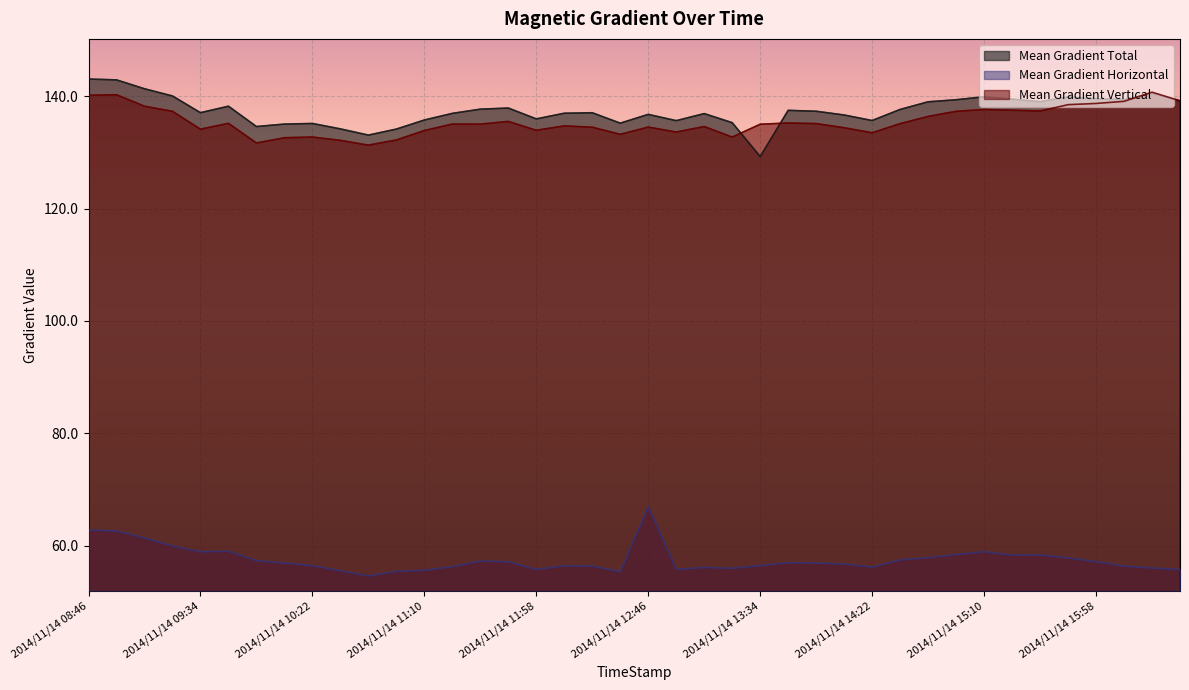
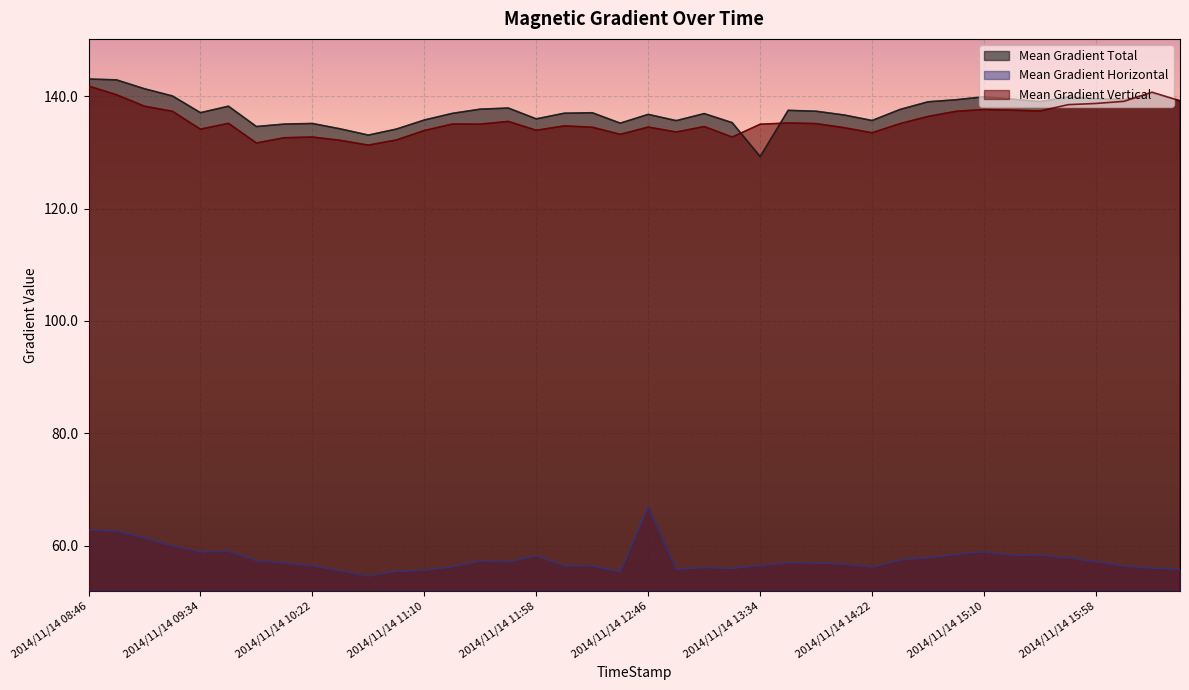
  {
    "Mean Gradient Total": {
      "2014/11/14 08:46": 143,
      "2014/11/14 09:34": 137,
      "2014/11/14 10:22": 135,
      "2014/11/14 11:10": 136,
      "2014/11/14 11:58": 136,
      "2014/11/14 12:46": 137,
      "2014/11/14 13:34": 129,
      "2014/11/14 14:22": 136
    },
    "Mean Gradient Horizontal": {
      "2014/11/14 08:46": 63,
      "2014/11/14 09:34": 59,
      "2014/11/14 10:22": 56,
      "2014/11/14 11:10": 56,
-     "2014/11/14 11:58": 56,
+     "2014/11/14 11:58": 58,
      "2014/11/14 12:46": 67,
      "2014/11/14 13:34": 56,
      "2014/11/14 14:22": 56,
      "2014/11/14 15:10": 59,
      "2014/11/14 15:58": 57
    },
    "Mean Gradient Vertical": {
-     "2014/11/14 08:46": 140,
+     "2014/11/14 08:46": 142,
      "2014/11/14 09:34": 134,
      "2014/11/14 10:22": 133,
      "2014/11/14 11:10": 134,
      "2014/11/14 11:58": 134,
      "2014/11/14 12:46": 135,
      "2014/11/14 13:34": 135,
      "2014/11/14 14:22": 133,
      "2014/11/14 15:10": 138
    }
  }
